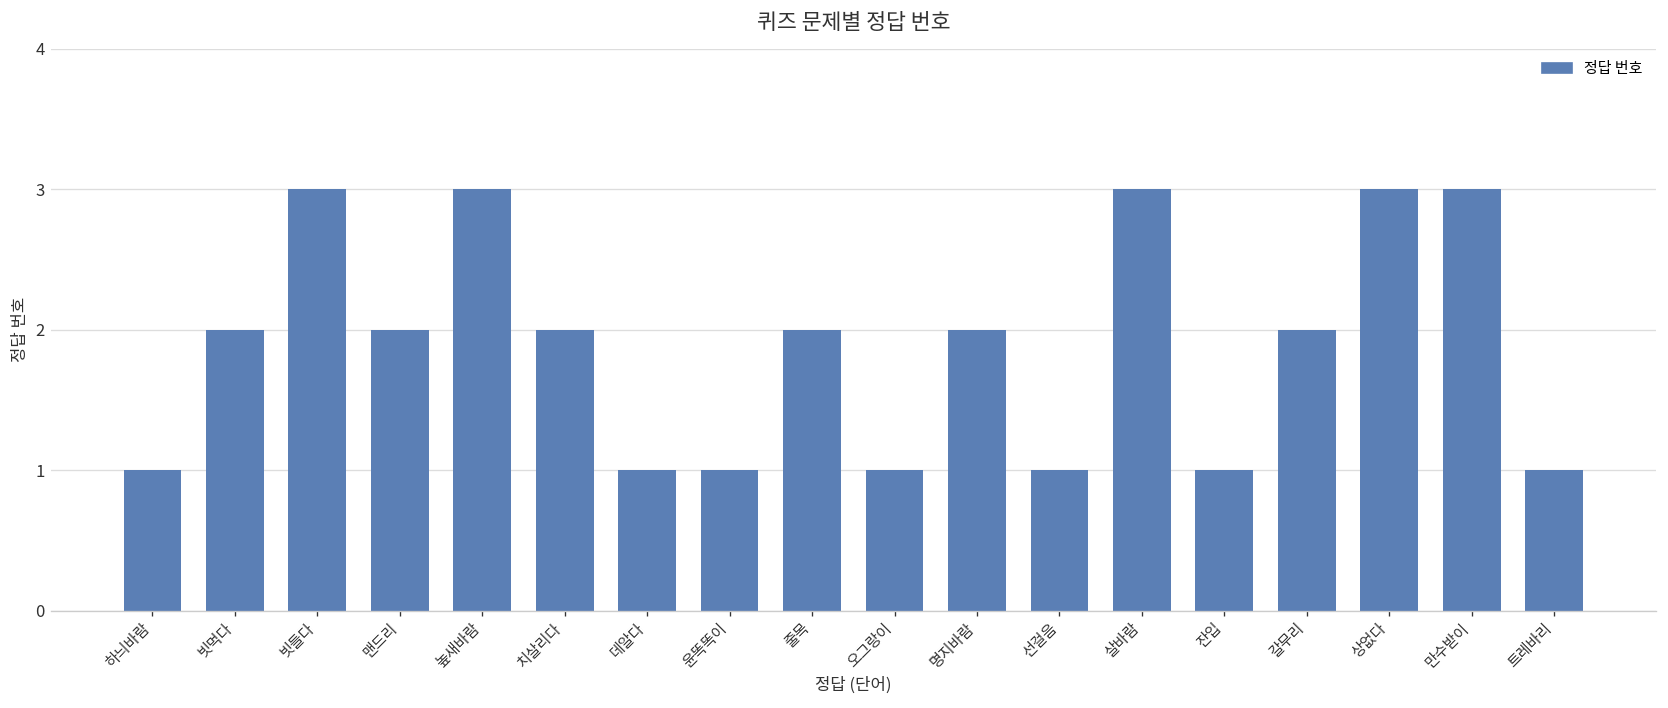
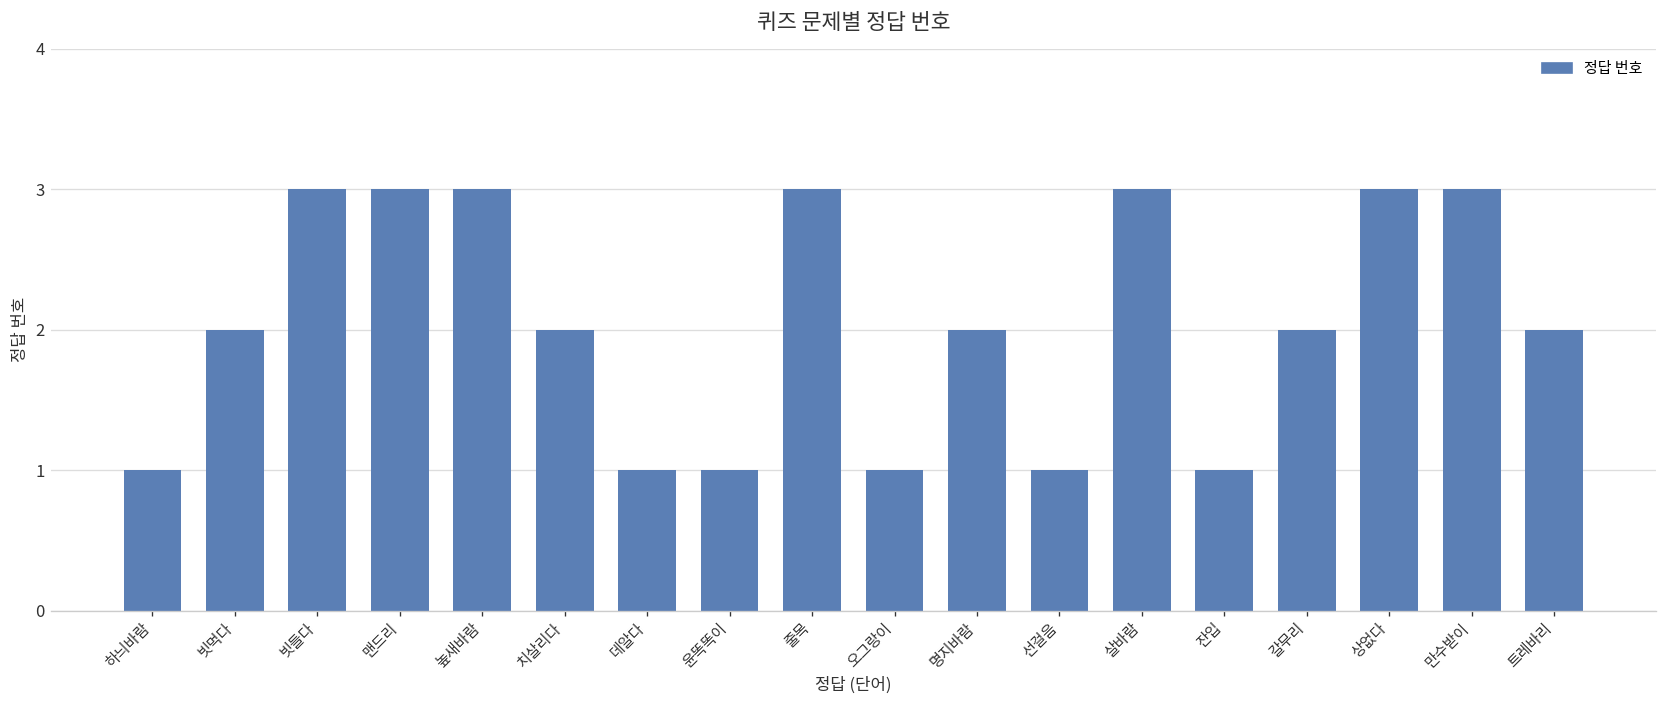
  {
    "하늬바람": 1,
    "빗먹다": 2,
    "빗들다": 3,
-   "맨드리": 2,
+   "맨드리": 3,
    "높새바람": 3,
    "치살리다": 2,
    "데알다": 1,
    "윤똑똑이": 1,
-   "줄목": 2,
+   "줄목": 3,
    "오그랑이": 1,
    "명지바람": 2,
    "선걸음": 1,
    "살바람": 3,
    "잔입": 1,
    "갈무리": 2,
    "상없다": 3,
    "만수받이": 3,
-   "트레바리": 1
+   "트레바리": 2
  }
